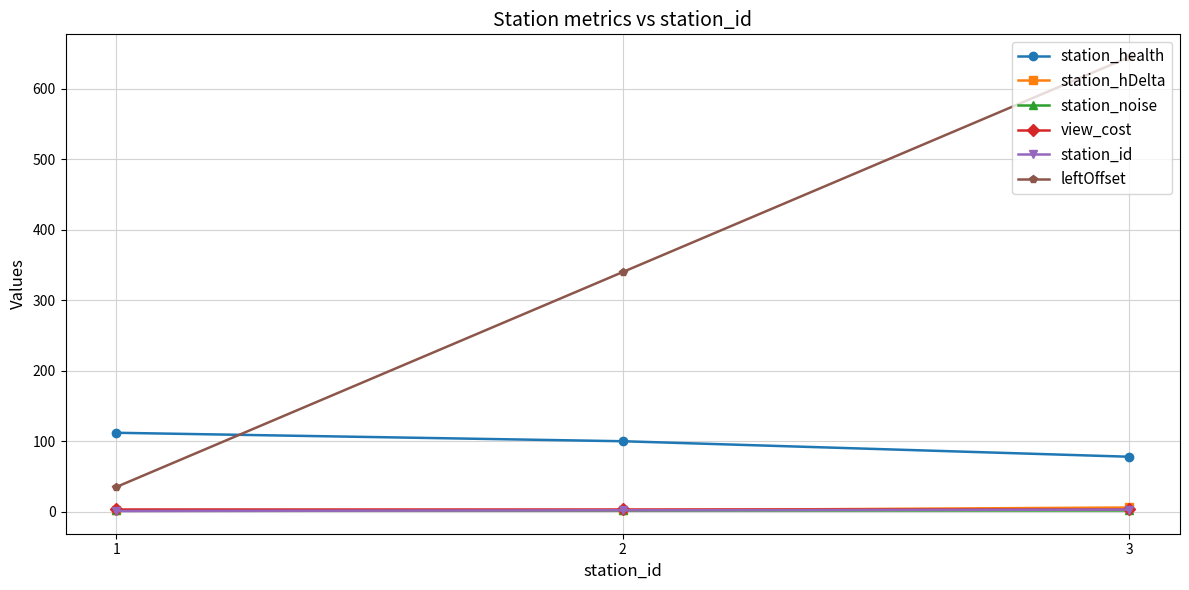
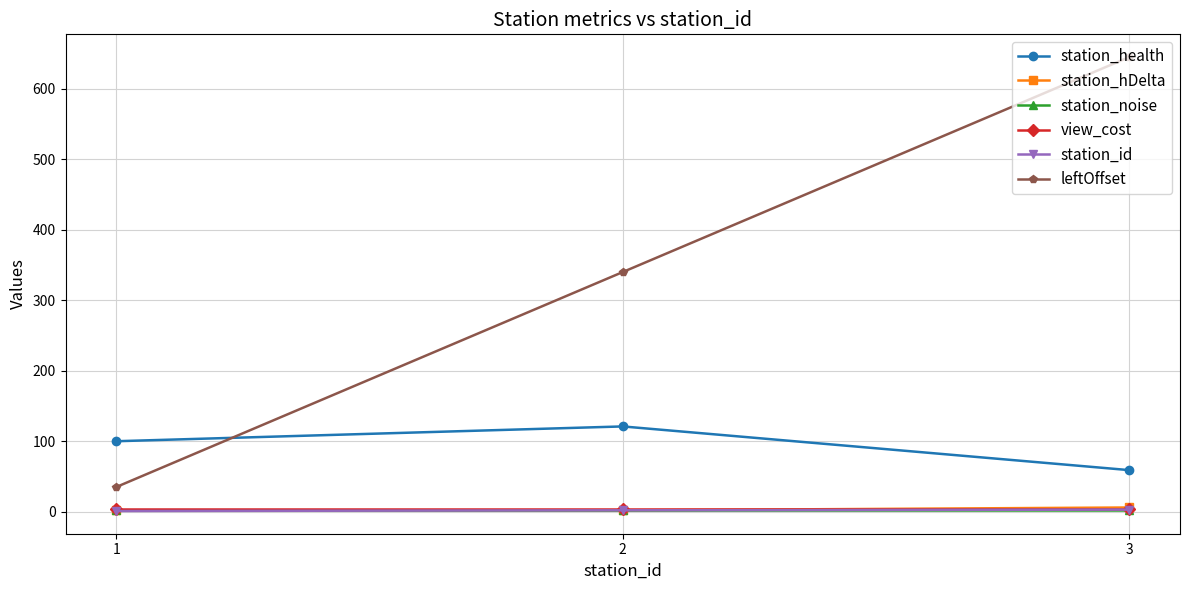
  {
    "station_health": {
-     "1": 110,
-     "2": 100,
-     "3": 80
+     "1": 100,
+     "2": 120,
+     "3": 60
    },
    "leftOffset": {
      "1": 40,
      "2": 340
    }
  }
